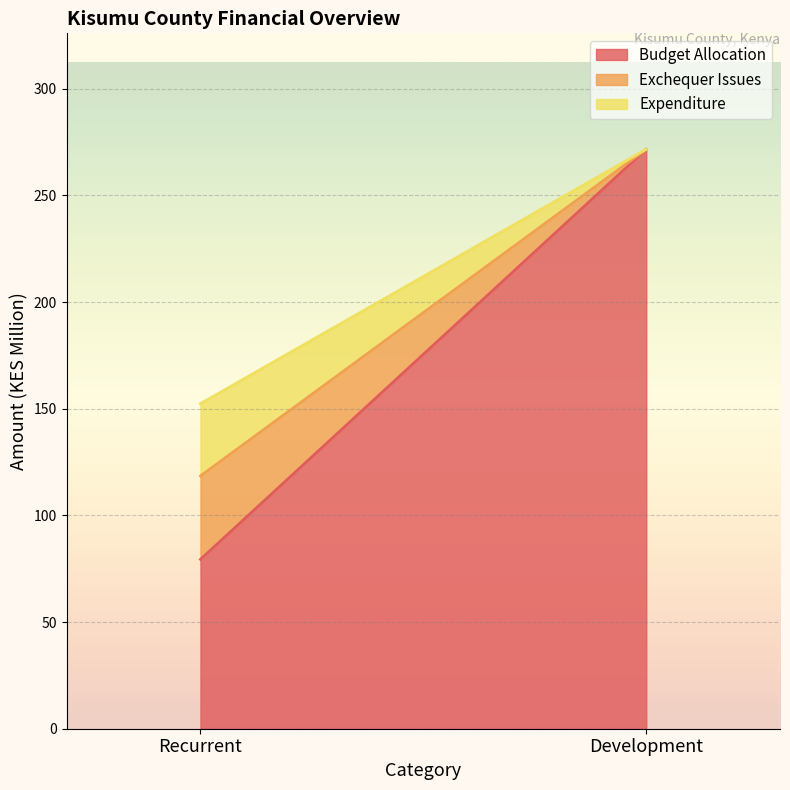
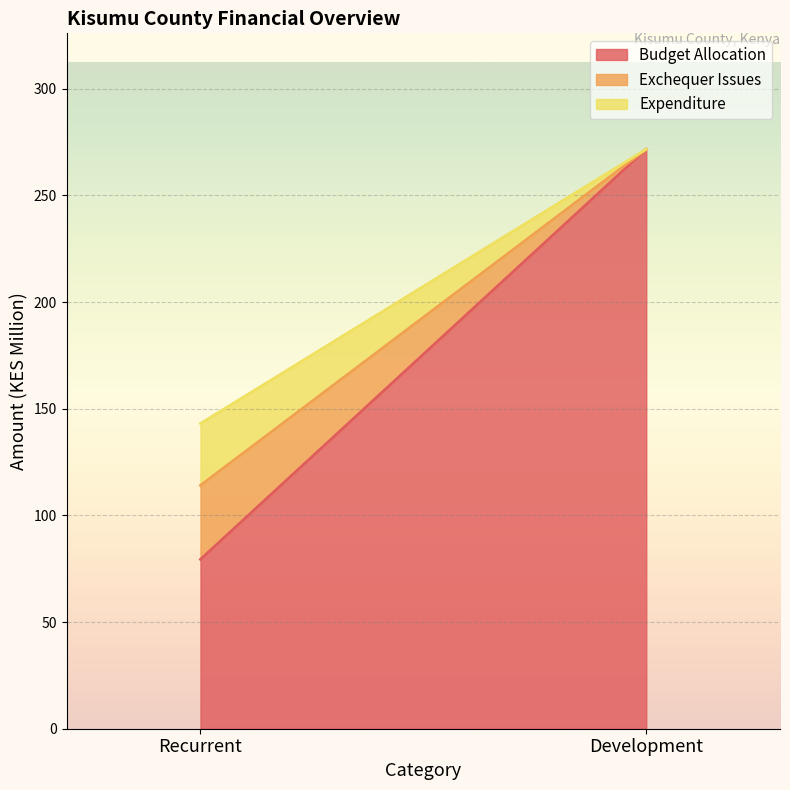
  {
    "Budget Allocation": {
      "Recurrent": 79
    },
    "Exchequer Issues": {
-     "Recurrent": 39
+     "Recurrent": 35
    },
    "Expenditure": {
-     "Recurrent": 34
+     "Recurrent": 29
    }
  }
